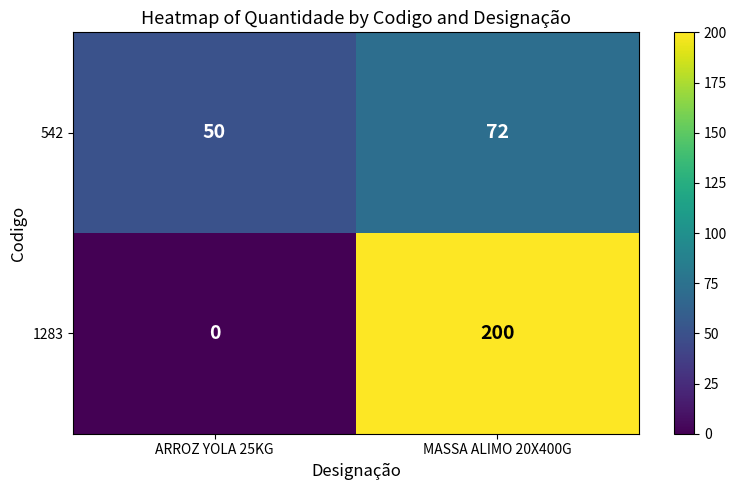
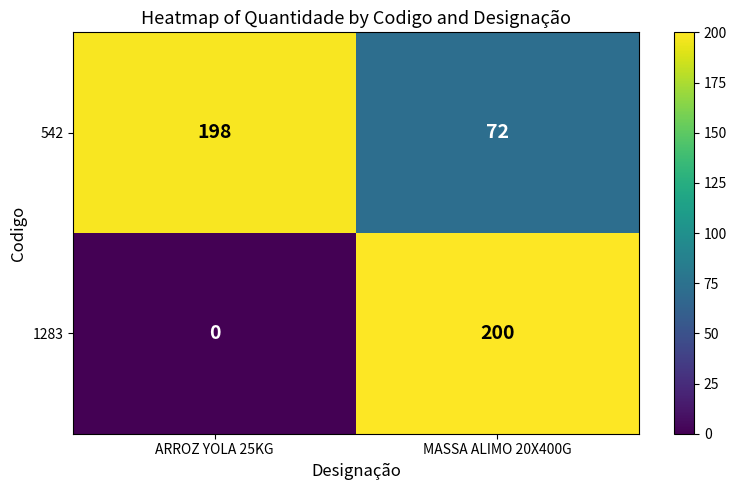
  {
    "542": {
-     "ARROZ YOLA 25KG": 50,
+     "ARROZ YOLA 25KG": 198,
      "MASSA ALIMO 20X400G": 72
    },
    "1283": {
      "ARROZ YOLA 25KG": 0,
      "MASSA ALIMO 20X400G": 200
    }
  }
